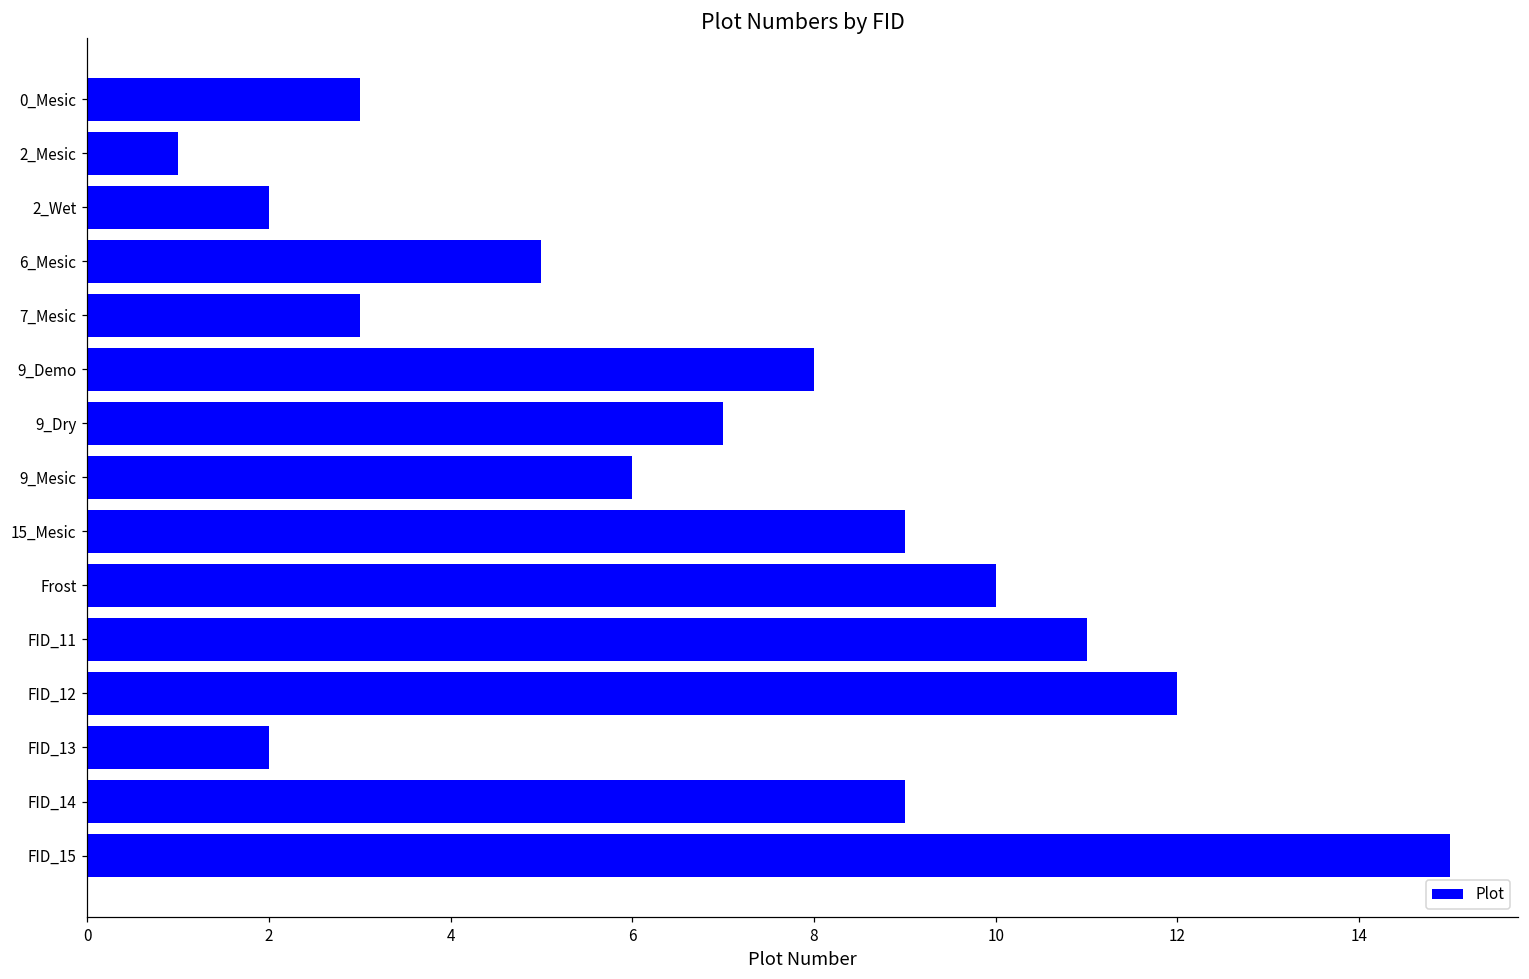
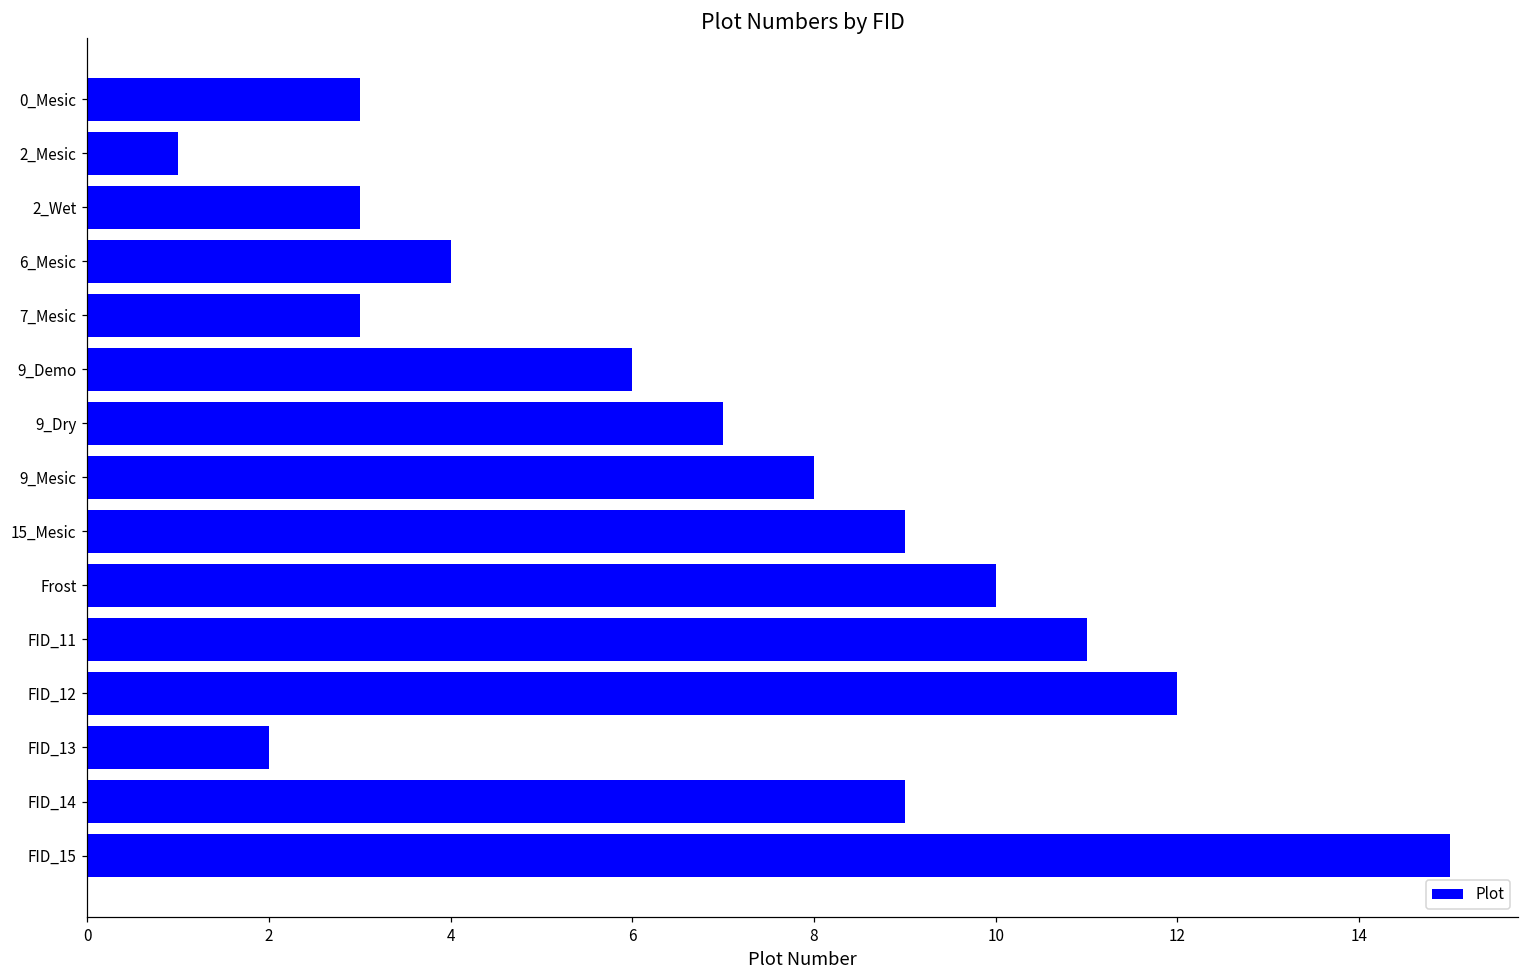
  {
    "0_Mesic": 3,
    "2_Mesic": 1,
-   "2_Wet": 2,
-   "6_Mesic": 5,
+   "2_Wet": 3,
+   "6_Mesic": 4,
    "7_Mesic": 3,
-   "9_Demo": 8,
+   "9_Demo": 6,
    "9_Dry": 7,
-   "9_Mesic": 6,
+   "9_Mesic": 8,
    "15_Mesic": 9,
    "Frost": 10,
    "FID_11": 11,
    "FID_12": 12,
    "FID_13": 2,
    "FID_14": 9,
    "FID_15": 15
  }
